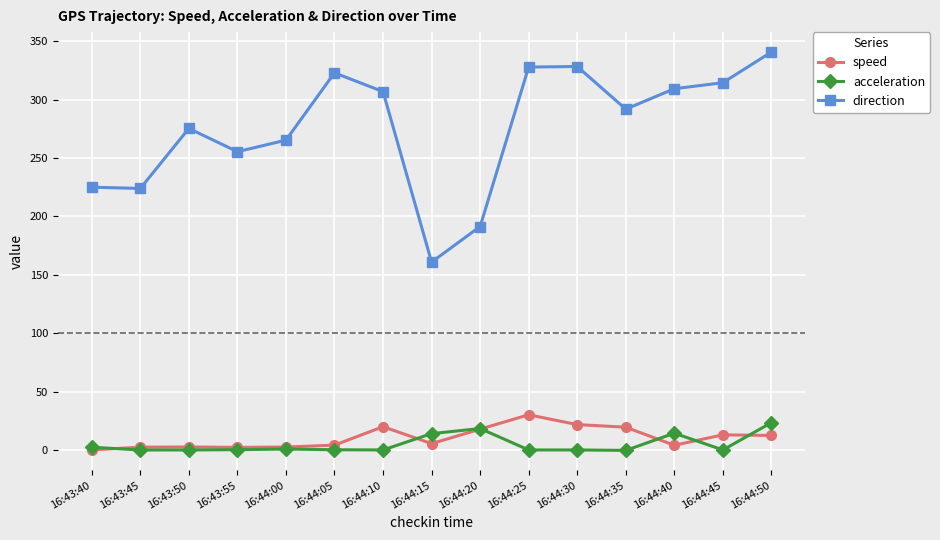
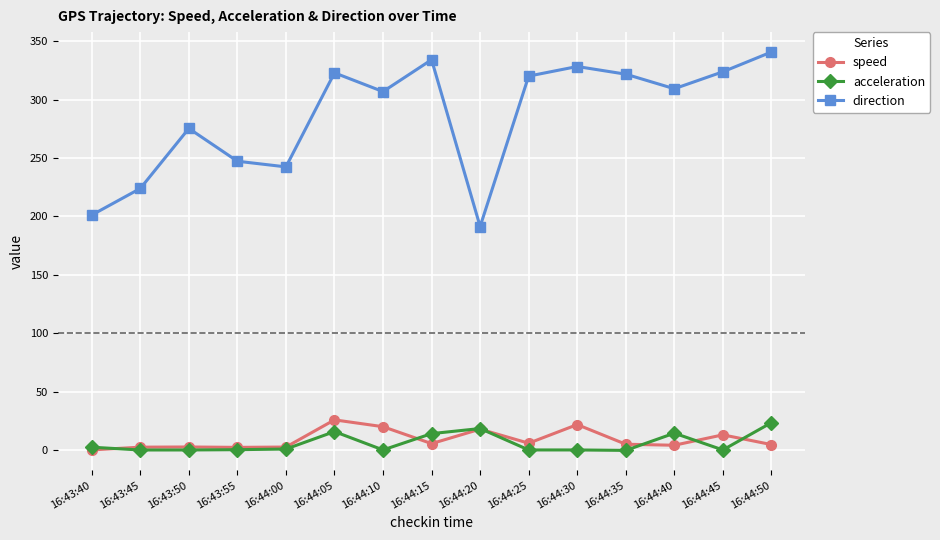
  {
    "speed": {
      "16:43:40": 0,
      "16:43:45": 2,
      "16:43:50": 3,
-     "16:44:05": 4,
+     "16:44:05": 26,
      "16:44:10": 20,
      "16:44:15": 5,
-     "16:44:25": 30,
+     "16:44:25": 6,
      "16:44:30": 22,
-     "16:44:35": 19,
+     "16:44:35": 5,
      "16:44:40": 4,
      "16:44:45": 13,
-     "16:44:50": 12
+     "16:44:50": 5
    },
    "acceleration": {
      "16:43:40": 2,
      "16:43:45": 0,
      "16:43:50": 0,
-     "16:44:05": 0,
+     "16:44:05": 16,
      "16:44:10": 0,
      "16:44:15": 14,
      "16:44:25": 0,
      "16:44:30": 0,
      "16:44:35": 0,
      "16:44:40": 14,
      "16:44:45": 0,
      "16:44:50": 23
    },
    "direction": {
-     "16:43:40": 225,
+     "16:43:40": 201,
      "16:43:45": 224,
      "16:43:50": 275,
-     "16:43:55": 256,
-     "16:44:00": 265,
+     "16:43:55": 247,
+     "16:44:00": 243,
      "16:44:05": 323,
      "16:44:10": 307,
-     "16:44:15": 161,
+     "16:44:15": 334,
      "16:44:20": 191,
-     "16:44:25": 328,
+     "16:44:25": 320,
      "16:44:30": 328,
-     "16:44:35": 292,
+     "16:44:35": 322,
      "16:44:40": 309,
-     "16:44:45": 315,
+     "16:44:45": 324,
      "16:44:50": 341
    }
  }
